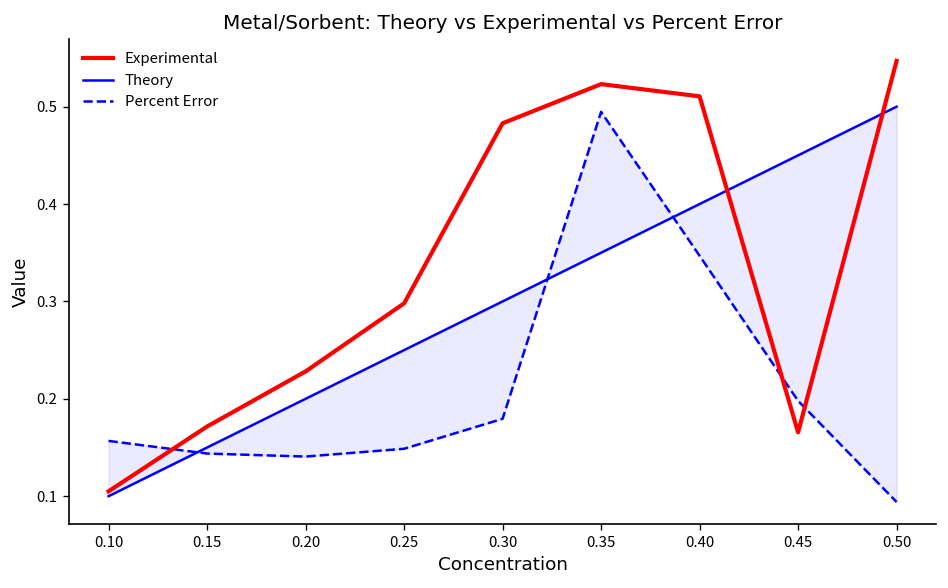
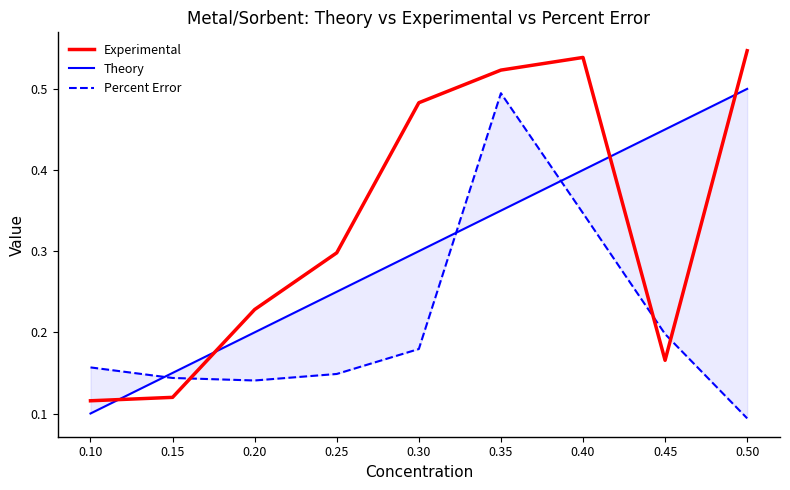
  {
    "Experimental": {
-     "0.10": 0.11,
-     "0.15": 0.17,
+     "0.10": 0.12,
+     "0.15": 0.12,
      "0.20": 0.23,
      "0.25": 0.30,
      "0.30": 0.48,
      "0.35": 0.52,
-     "0.40": 0.51,
+     "0.40": 0.54,
      "0.45": 0.17,
      "0.50": 0.55
    }
  }
